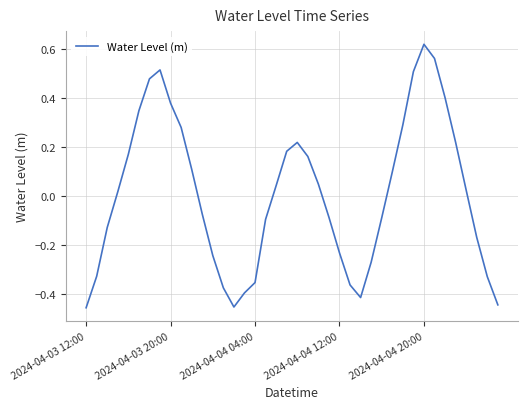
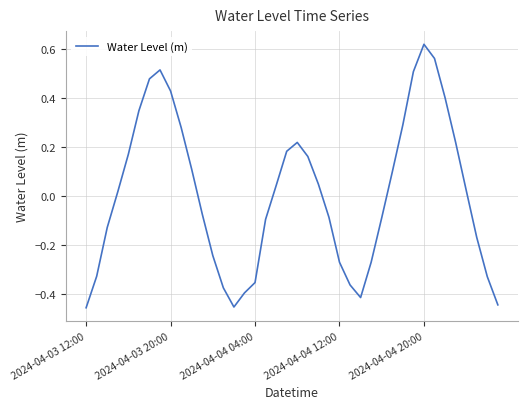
  {
    "2024-04-03 12:00": -0.45,
-   "2024-04-03 20:00": 0.38,
+   "2024-04-03 20:00": 0.43,
    "2024-04-04 04:00": -0.35,
-   "2024-04-04 12:00": -0.23,
+   "2024-04-04 12:00": -0.27,
    "2024-04-04 20:00": 0.62
  }
